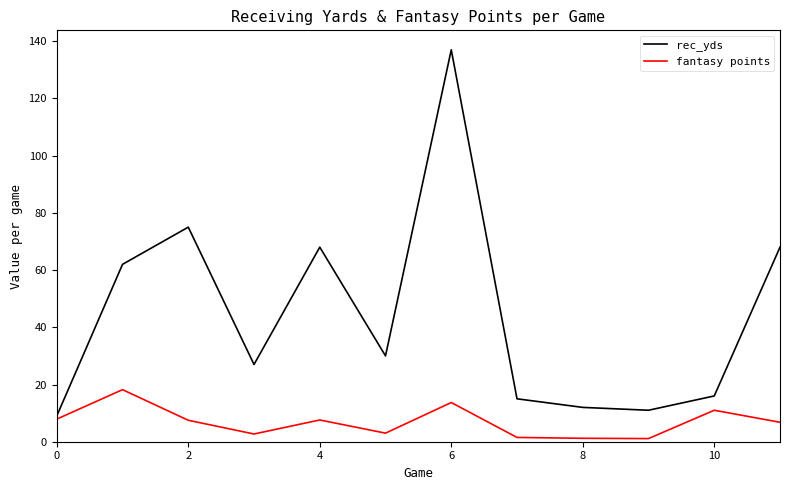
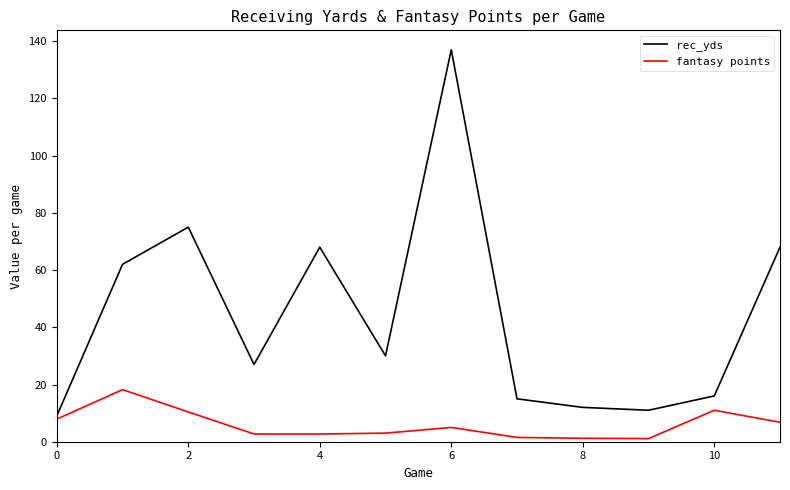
  {
    "rec_yds": {
      "0": 9,
      "2": 75,
      "4": 68,
      "6": 137,
      "8": 12,
      "10": 16
    },
    "fantasy points": {
      "0": 8,
-     "2": 8,
-     "4": 8,
-     "6": 14,
+     "2": 10,
+     "4": 3,
+     "6": 5,
      "8": 1,
      "10": 11
    }
  }
